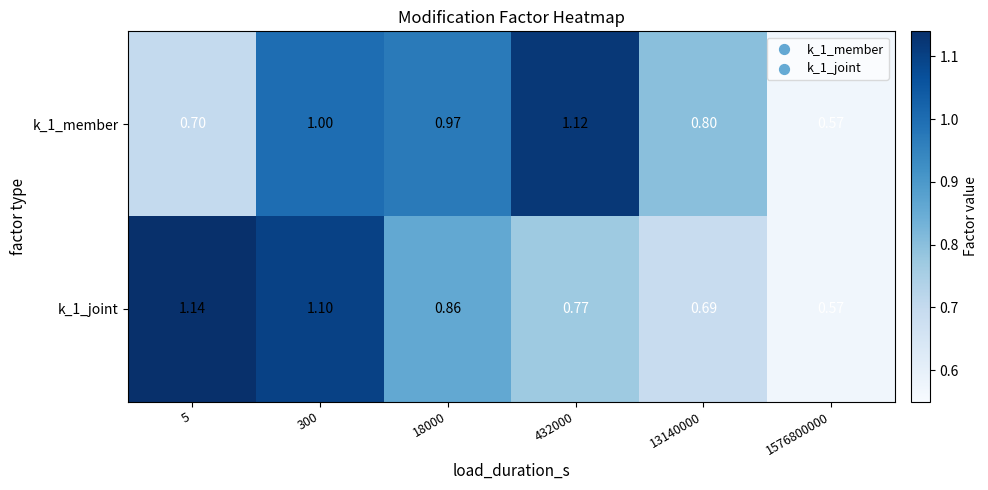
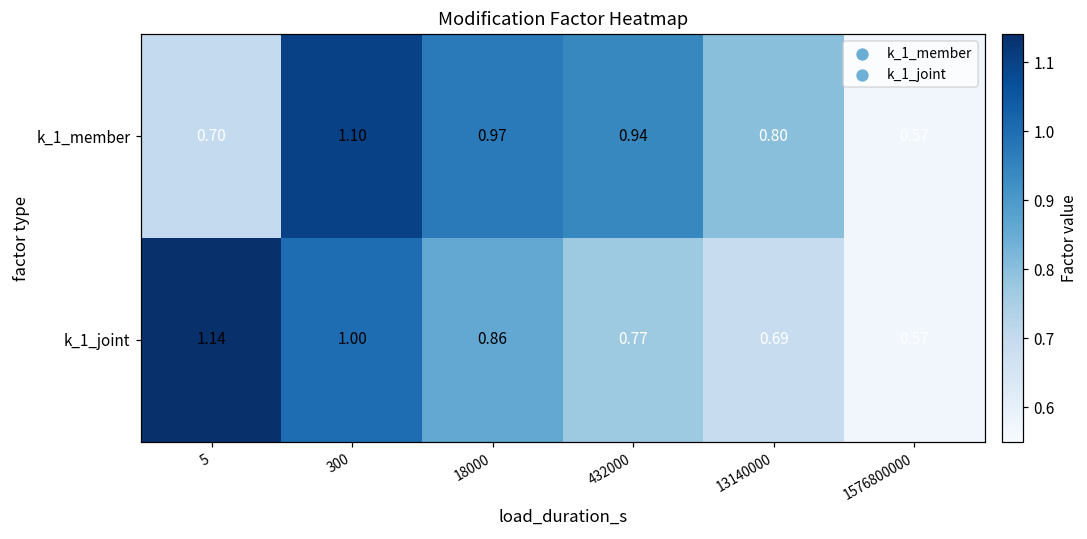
  {
    "k_1_member": {
      "5": 0.70,
-     "300": 1.00,
+     "300": 1.10,
      "18000": 0.97,
-     "432000": 1.12,
+     "432000": 0.94,
      "13140000": 0.80
    },
    "k_1_joint": {
      "5": 1.14,
-     "300": 1.10,
+     "300": 1.00,
      "18000": 0.86,
      "432000": 0.77,
      "13140000": 0.69
    }
  }
